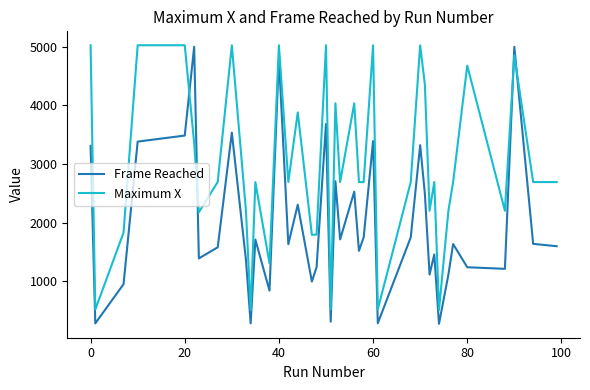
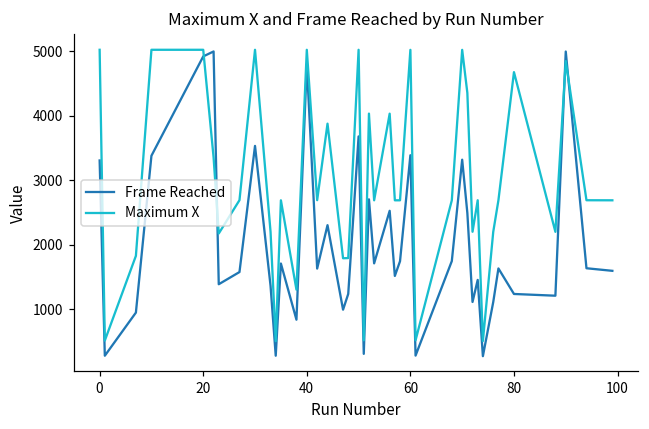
  {
    "Frame Reached": {
      "0": 3300,
-     "20": 3500,
+     "20": 4900,
      "40": 4800,
      "60": 3400,
      "80": 1200
    },
    "Maximum X": {
      "0": 5000,
      "20": 5000,
      "40": 5000,
      "60": 5000,
      "80": 4700
    }
  }
